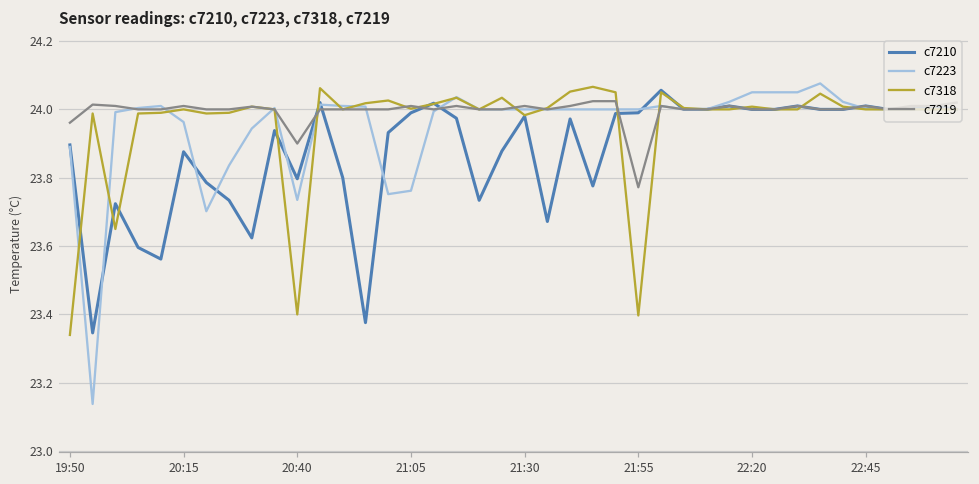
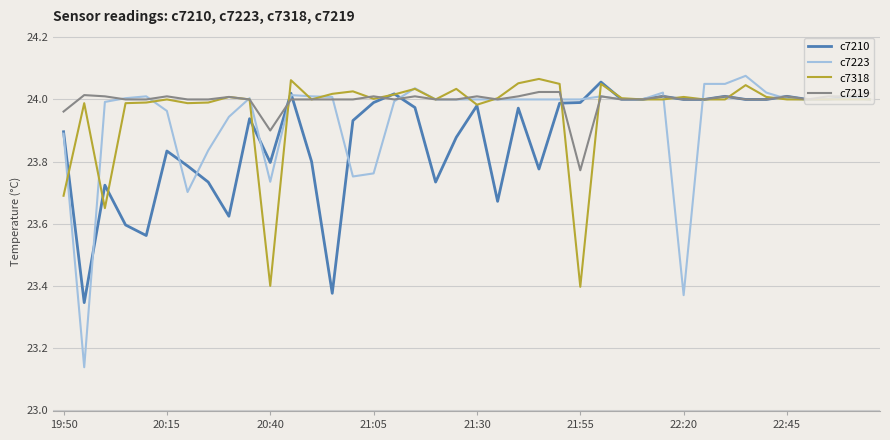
  {
    "c7210": {
-     "20:15": 23.88,
+     "20:15": 23.83,
      "20:40": 23.80,
      "21:05": 23.99,
      "21:55": 23.99
    },
    "c7223": {
      "20:15": 23.96,
      "20:40": 23.74,
      "21:05": 23.76,
      "21:30": 24.00,
      "21:55": 24.00,
-     "22:20": 24.05
+     "22:20": 23.37
    },
    "c7318": {
-     "19:50": 23.34,
+     "19:50": 23.69,
      "20:15": 24.00,
      "20:40": 23.40,
      "21:55": 23.40
    },
    "c7219": {
      "19:50": 23.96,
      "20:15": 24.01,
      "20:40": 23.90,
      "21:30": 24.01,
      "21:55": 23.77
    }
  }
